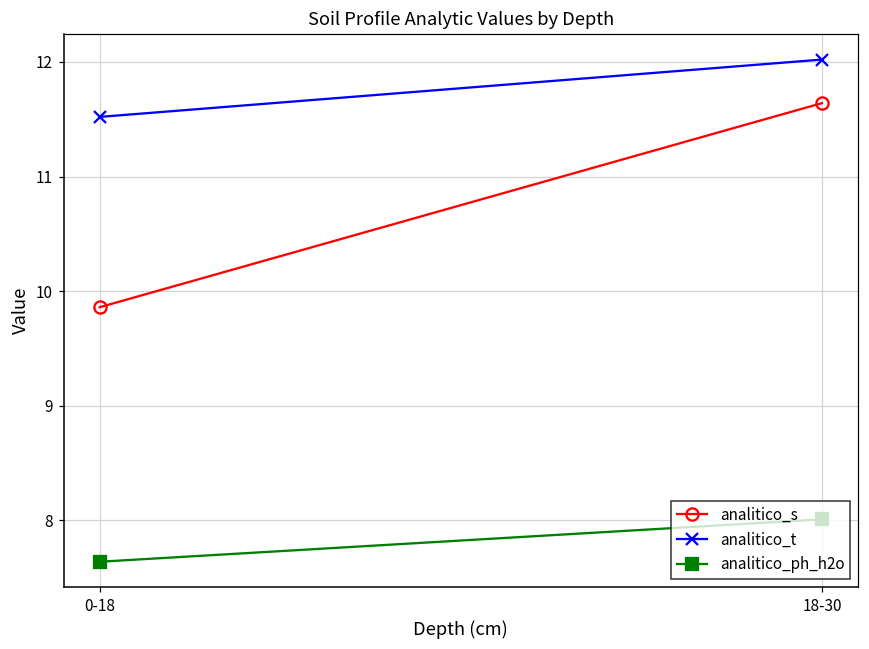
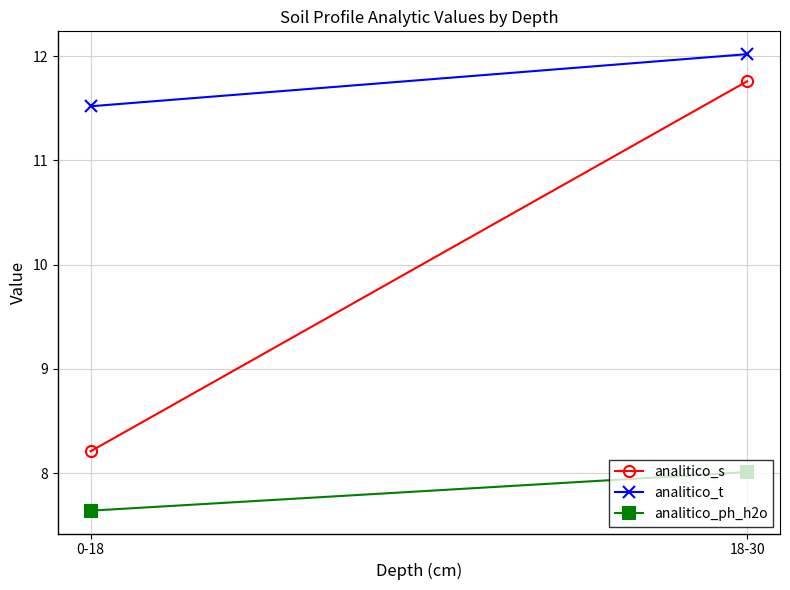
  {
    "analitico_s": {
-     "0-18": 9.86,
-     "18-30": 11.64
+     "0-18": 8.21,
+     "18-30": 11.76
    },
    "analitico_t": {
      "0-18": 11.52,
      "18-30": 12.02
    },
    "analitico_ph_h2o": {
      "0-18": 7.64
    }
  }
